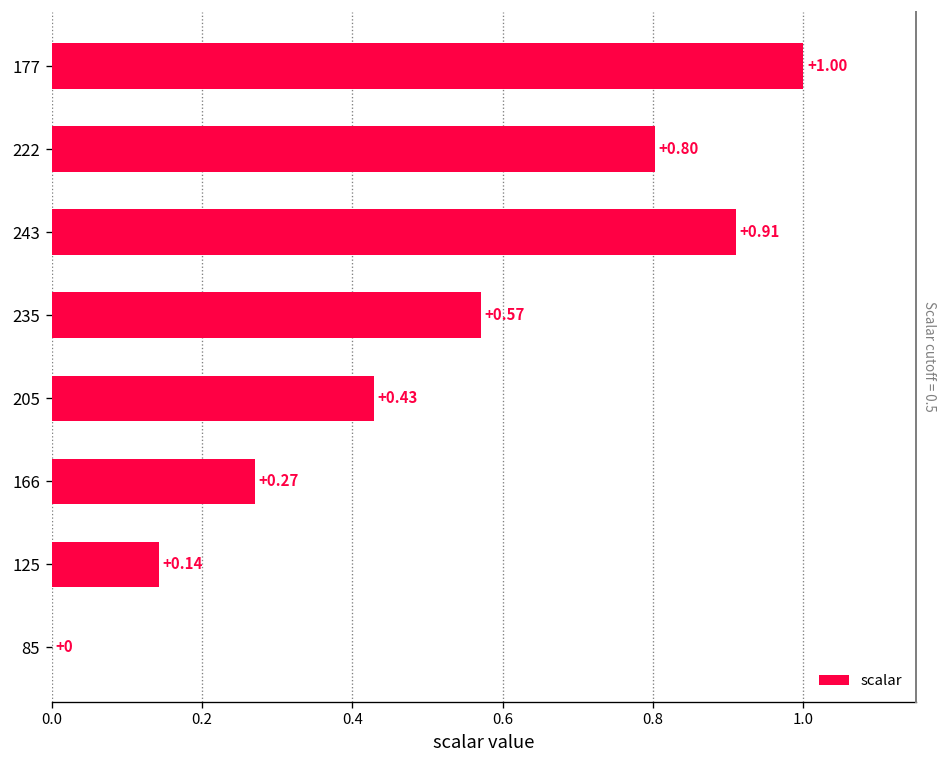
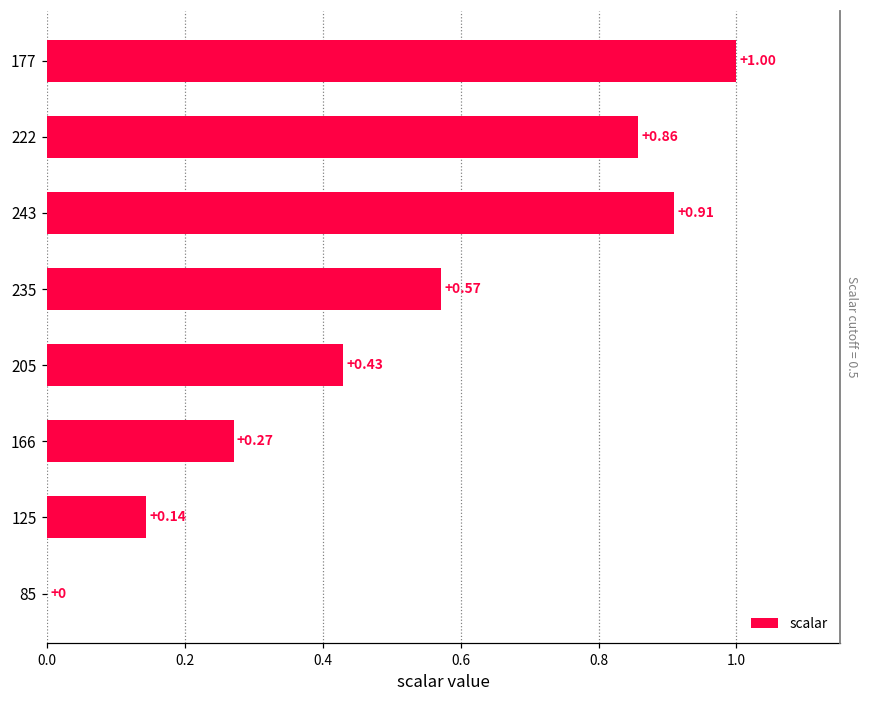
  {
    "177": "+1.00",
-   "222": "+0.80",
+   "222": "+0.86",
    "243": "+0.91",
    "235": "+0.57",
    "205": "+0.43",
    "166": "+0.27",
    "125": "+0.14",
    "85": "+0"
  }
